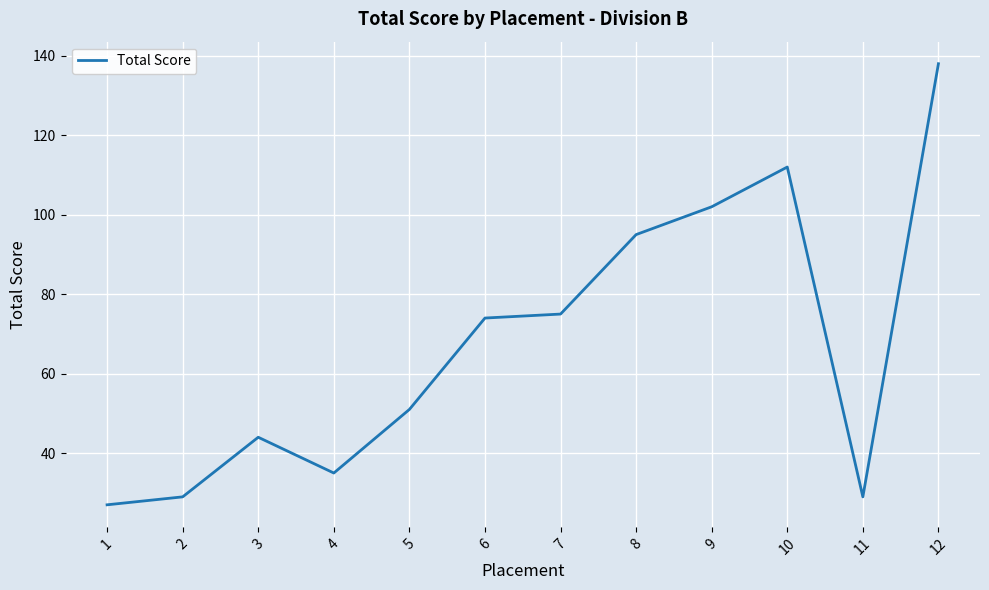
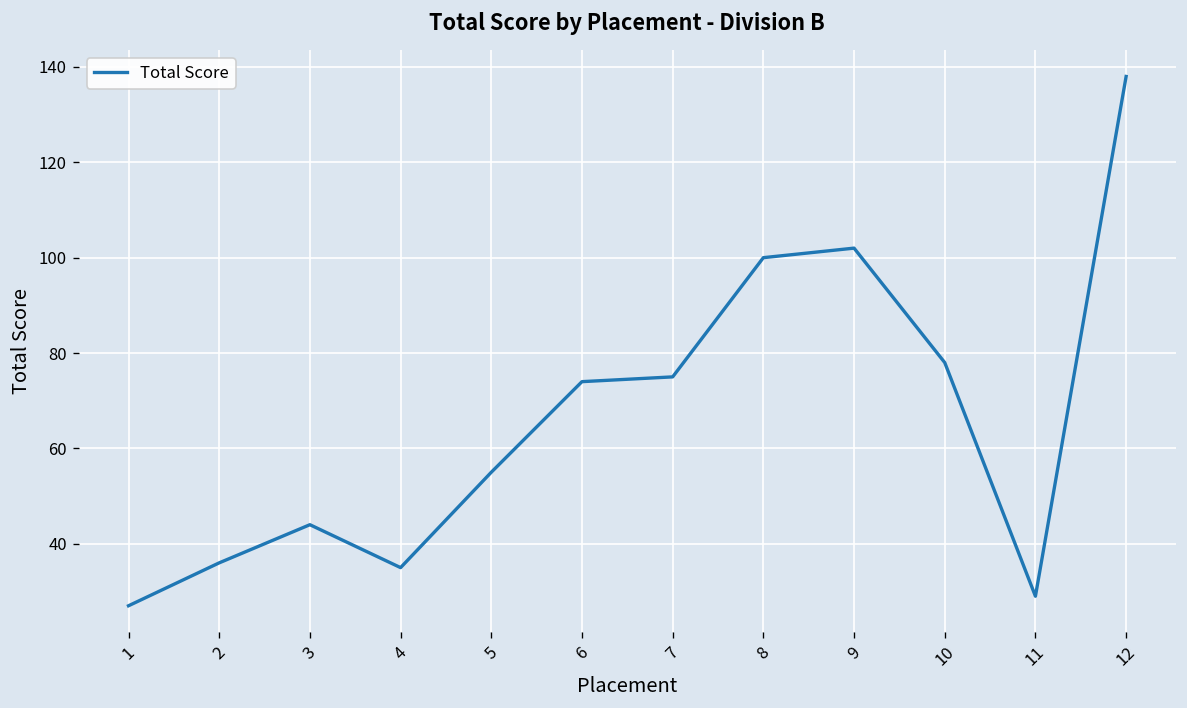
  {
    "1": 27,
-   "2": 29,
+   "2": 36,
    "3": 44,
    "4": 35,
-   "5": 51,
+   "5": 55,
    "6": 74,
    "7": 75,
-   "8": 95,
+   "8": 100,
    "9": 102,
-   "10": 112,
+   "10": 78,
    "11": 29,
    "12": 138
  }
